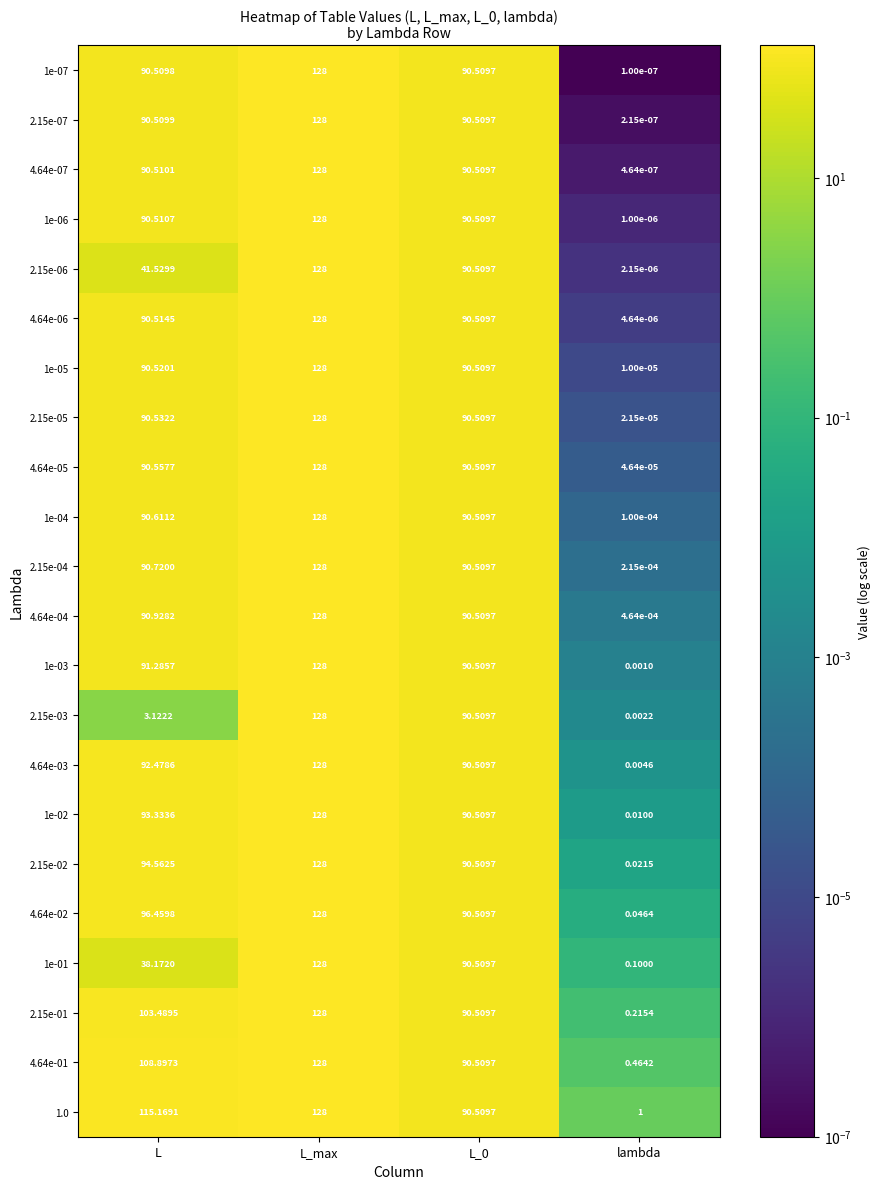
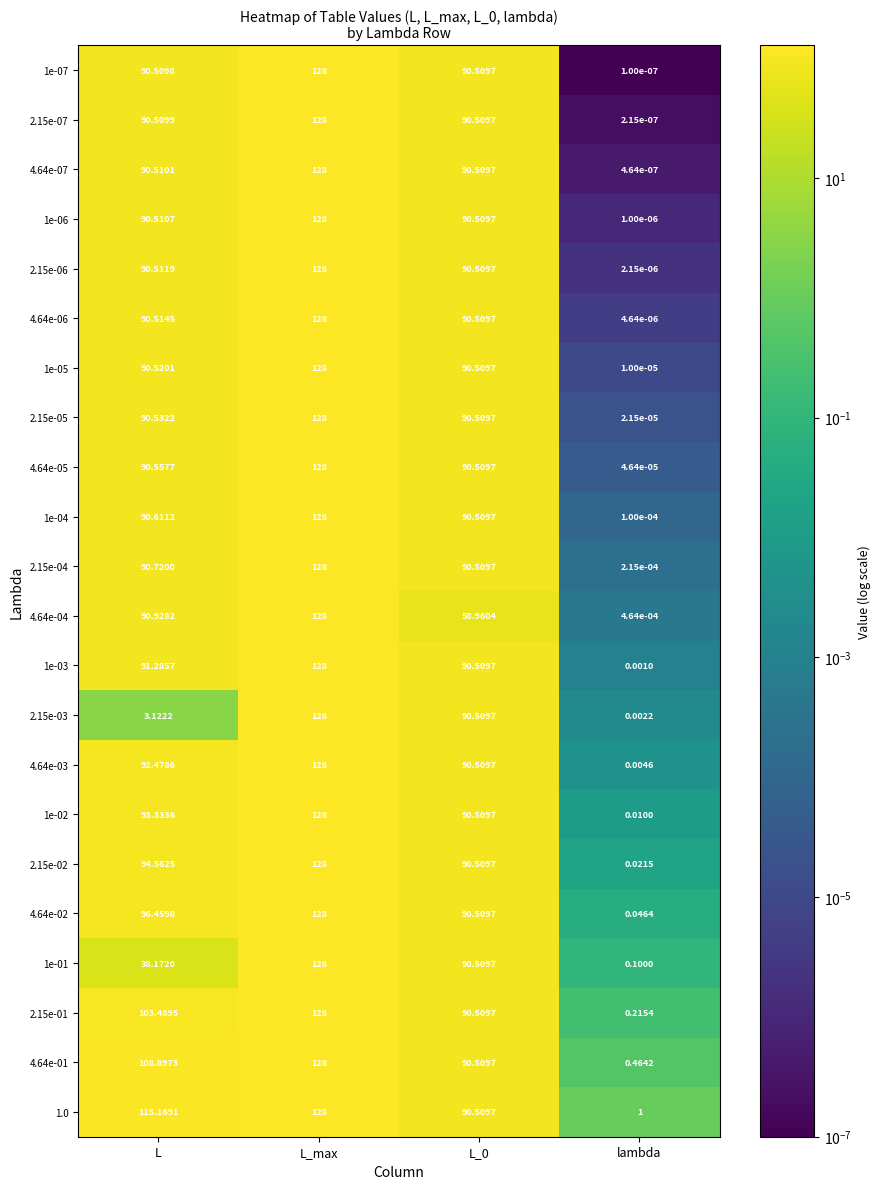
  {
    "1e-07": {
      "L": "90.5098",
      "L_max": "128",
      "L_0": "90.5097",
      "lambda": "1.00e-07"
    },
    "2.15e-07": {
      "L": "90.5099",
      "L_max": "128",
      "L_0": "90.5097",
      "lambda": "2.15e-07"
    },
    "4.64e-07": {
      "L": "90.5101",
      "L_max": "128",
      "L_0": "90.5097",
      "lambda": "4.64e-07"
    },
    "1e-06": {
      "L": "90.5107",
      "L_max": "128",
      "L_0": "90.5097",
      "lambda": "1.00e-06"
    },
    "2.15e-06": {
-     "L": "41.5299",
+     "L": "90.5119",
      "L_max": "128",
      "L_0": "90.5097",
      "lambda": "2.15e-06"
    },
    "4.64e-06": {
      "L": "90.5145",
      "L_max": "128",
      "L_0": "90.5097",
      "lambda": "4.64e-06"
    },
    "1e-05": {
      "L": "90.5201",
      "L_max": "128",
      "L_0": "90.5097",
      "lambda": "1.00e-05"
    },
    "2.15e-05": {
      "L": "90.5322",
      "L_max": "128",
      "L_0": "90.5097",
      "lambda": "2.15e-05"
    },
    "4.64e-05": {
      "L": "90.5577",
      "L_max": "128",
      "L_0": "90.5097",
      "lambda": "4.64e-05"
    },
    "1e-04": {
      "L": "90.6112",
      "L_max": "128",
      "L_0": "90.5097",
      "lambda": "1.00e-04"
    },
    "2.15e-04": {
      "L": "90.7200",
      "L_max": "128",
      "L_0": "90.5097",
      "lambda": "2.15e-04"
    },
    "4.64e-04": {
      "L": "90.9282",
      "L_max": "128",
-     "L_0": "90.5097",
+     "L_0": "58.9604",
      "lambda": "4.64e-04"
    },
    "1e-03": {
      "L": "91.2857",
      "L_max": "128",
      "L_0": "90.5097",
      "lambda": "0.0010"
    },
    "2.15e-03": {
      "L": "3.1222",
      "L_max": "128",
      "L_0": "90.5097",
      "lambda": "0.0022"
    },
    "4.64e-03": {
      "L": "92.4786",
      "L_max": "128",
      "L_0": "90.5097",
      "lambda": "0.0046"
    },
    "1e-02": {
      "L": "93.3336",
      "L_max": "128",
      "L_0": "90.5097",
      "lambda": "0.0100"
    },
    "2.15e-02": {
      "L": "94.5625",
      "L_max": "128",
      "L_0": "90.5097",
      "lambda": "0.0215"
    },
    "4.64e-02": {
      "L": "96.4598",
      "L_max": "128",
      "L_0": "90.5097",
      "lambda": "0.0464"
    },
    "1e-01": {
      "L": "38.1720",
      "L_max": "128",
      "L_0": "90.5097",
      "lambda": "0.1000"
    },
    "2.15e-01": {
      "L": "103.4895",
      "L_max": "128",
      "L_0": "90.5097",
      "lambda": "0.2154"
    },
    "4.64e-01": {
      "L": "108.8973",
      "L_max": "128",
      "L_0": "90.5097",
      "lambda": "0.4642"
    },
    "1.0": {
      "L": "115.1691",
      "L_max": "128",
      "L_0": "90.5097",
      "lambda": "1"
    }
  }
